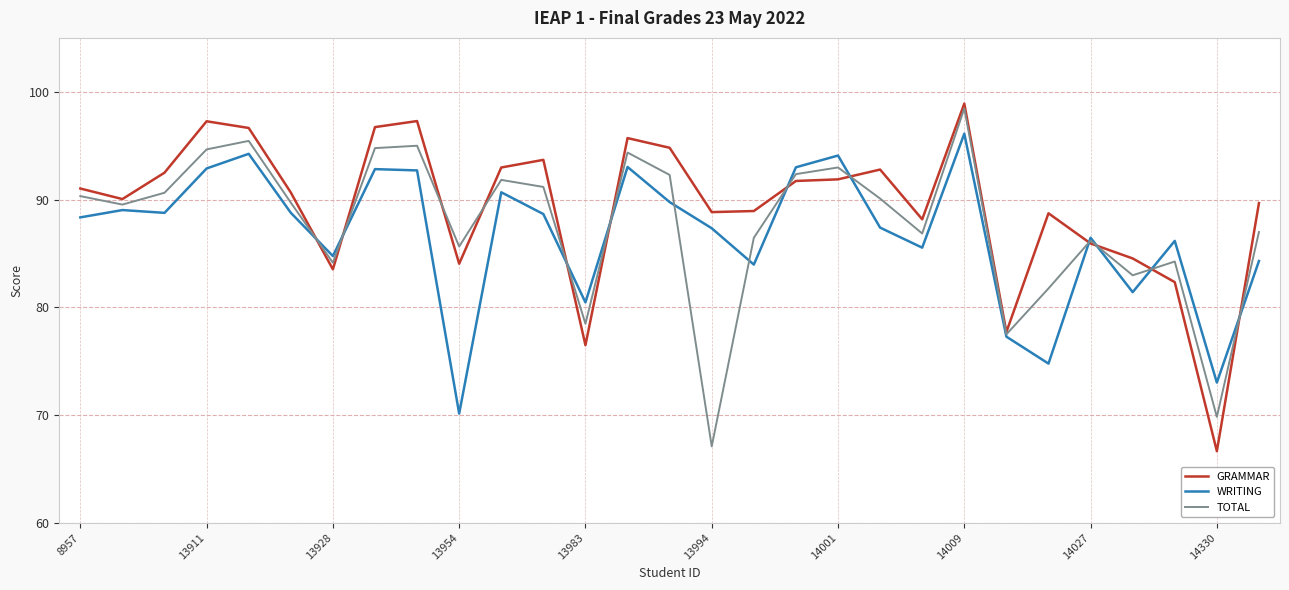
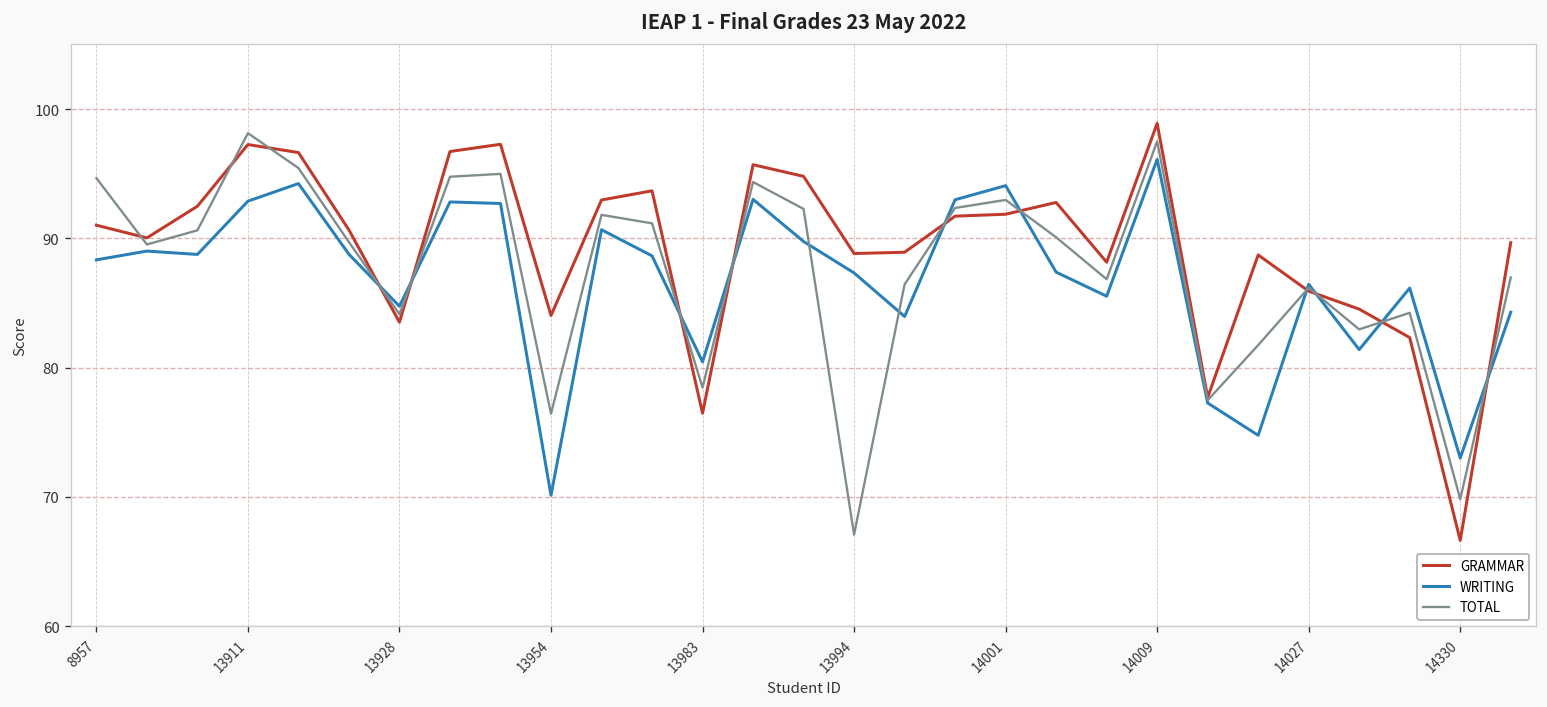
  {
    "GRAMMAR": {
      "8957": 91.0,
      "13911": 97.3,
      "13928": 83.5,
      "13954": 84.0,
      "13983": 76.5,
      "13994": 88.8,
      "14001": 91.9,
      "14009": 98.9,
      "14027": 85.9,
      "14330": 66.6
    },
    "WRITING": {
      "8957": 88.3,
      "13911": 92.9,
      "13928": 84.8,
      "13954": 70.1,
      "13983": 80.5,
      "13994": 87.3,
      "14001": 94.1,
      "14009": 96.1,
      "14027": 86.5,
      "14330": 73.0
    },
    "TOTAL": {
-     "8957": 90.3,
-     "13911": 94.7,
+     "8957": 94.7,
+     "13911": 98.1,
      "13928": 84.1,
-     "13954": 85.6,
+     "13954": 76.4,
      "13983": 78.5,
      "13994": 67.1,
      "14001": 93.0,
-     "14009": 98.5,
+     "14009": 97.5,
      "14027": 86.2,
      "14330": 69.8
    }
  }
